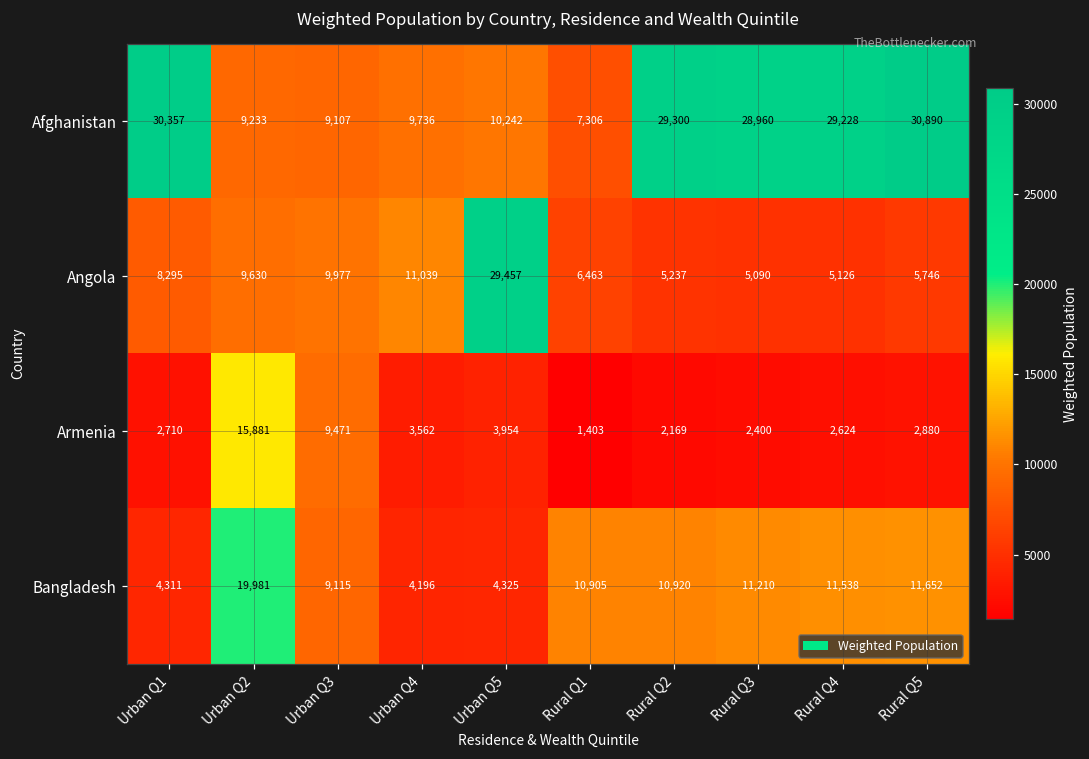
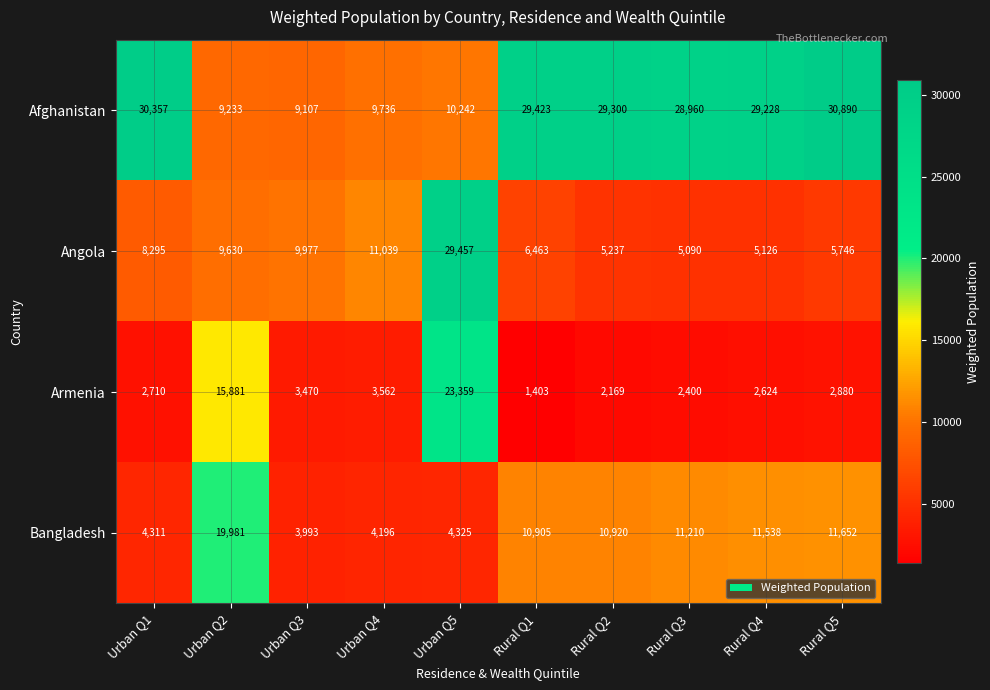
  {
    "Afghanistan": {
      "Urban Q1": "30,357",
      "Urban Q2": "9,233",
      "Urban Q3": "9,107",
      "Urban Q4": "9,736",
      "Urban Q5": "10,242",
-     "Rural Q1": "7,306",
+     "Rural Q1": "29,423",
      "Rural Q2": "29,300",
      "Rural Q3": "28,960",
      "Rural Q4": "29,228",
      "Rural Q5": "30,890"
    },
    "Angola": {
      "Urban Q1": "8,295",
      "Urban Q2": "9,630",
      "Urban Q3": "9,977",
      "Urban Q4": "11,039",
      "Urban Q5": "29,457",
      "Rural Q1": "6,463",
      "Rural Q2": "5,237",
      "Rural Q3": "5,090",
      "Rural Q4": "5,126",
      "Rural Q5": "5,746"
    },
    "Armenia": {
      "Urban Q1": "2,710",
      "Urban Q2": "15,881",
-     "Urban Q3": "9,471",
+     "Urban Q3": "3,470",
      "Urban Q4": "3,562",
-     "Urban Q5": "3,954",
+     "Urban Q5": "23,359",
      "Rural Q1": "1,403",
      "Rural Q2": "2,169",
      "Rural Q3": "2,400",
      "Rural Q4": "2,624",
      "Rural Q5": "2,880"
    },
    "Bangladesh": {
      "Urban Q1": "4,311",
      "Urban Q2": "19,981",
-     "Urban Q3": "9,115",
+     "Urban Q3": "3,993",
      "Urban Q4": "4,196",
      "Urban Q5": "4,325",
      "Rural Q1": "10,905",
      "Rural Q2": "10,920",
      "Rural Q3": "11,210",
      "Rural Q4": "11,538",
      "Rural Q5": "11,652"
    }
  }
